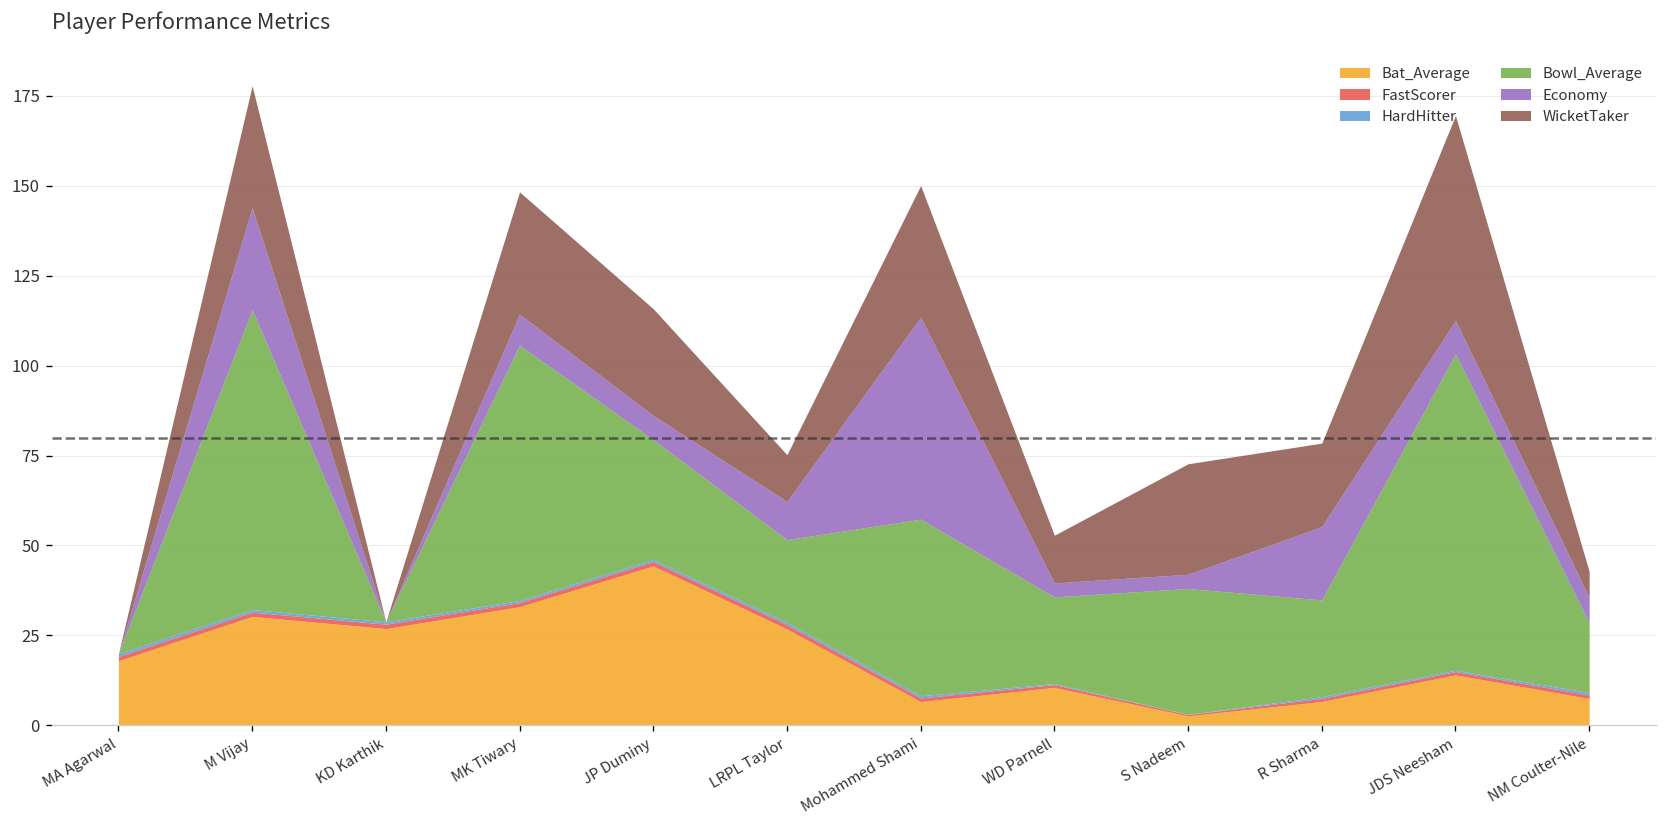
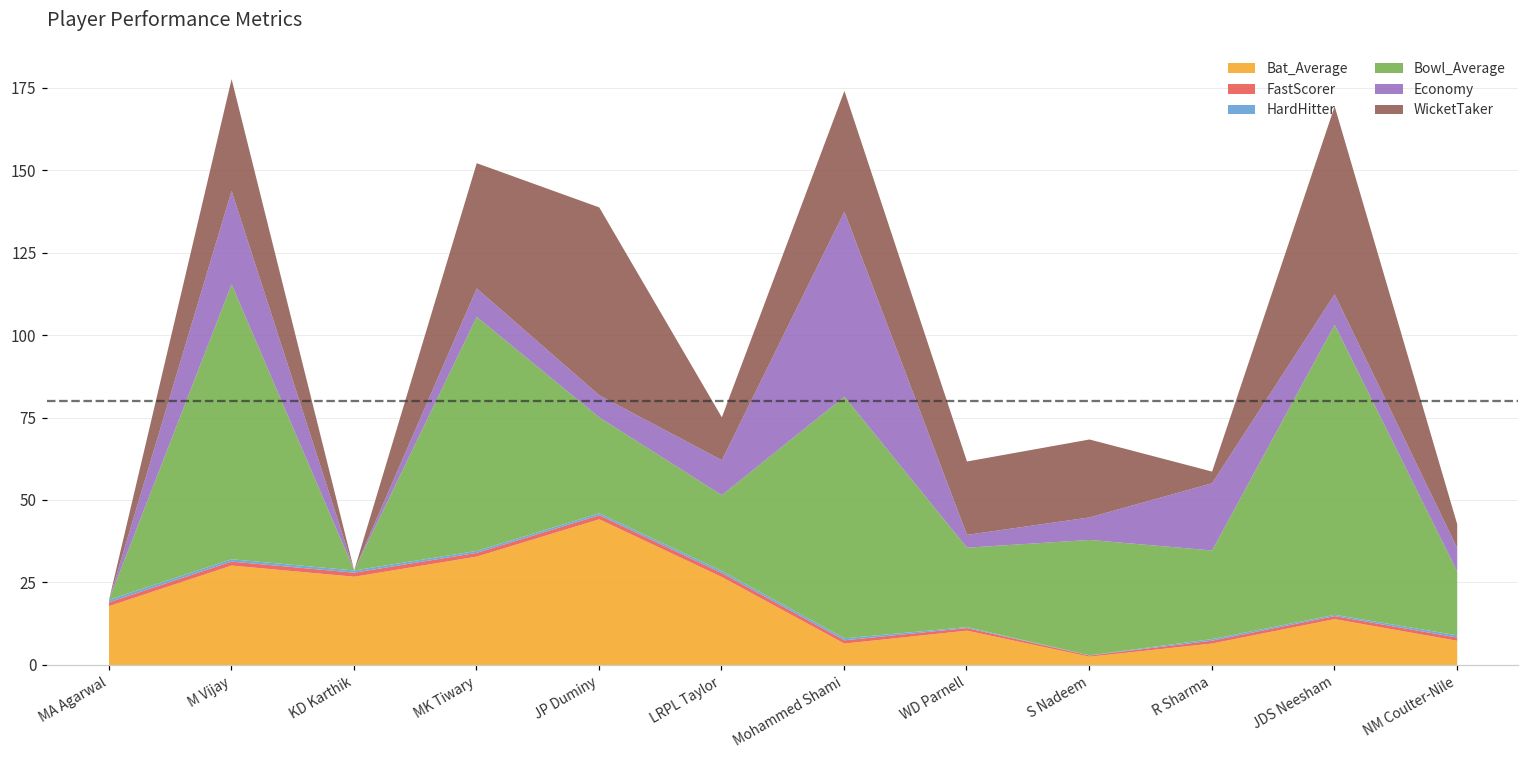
  {
    "Bat_Average": {
      "MA Agarwal": 18,
      "M Vijay": 30,
      "KD Karthik": 27,
      "MK Tiwary": 33,
      "JP Duminy": 44,
      "LRPL Taylor": 27,
      "Mohammed Shami": 7,
      "R Sharma": 7,
      "JDS Neesham": 14,
      "NM Coulter-Nile": 7
    },
    "Bowl_Average": {
      "M Vijay": 83,
      "MK Tiwary": 71,
-     "JP Duminy": 33,
+     "JP Duminy": 29,
      "LRPL Taylor": 23,
-     "Mohammed Shami": 49,
+     "Mohammed Shami": 73,
      "WD Parnell": 24,
      "S Nadeem": 35,
      "R Sharma": 27,
      "JDS Neesham": 88,
      "NM Coulter-Nile": 19
    },
    "Economy": {
      "M Vijay": 28,
      "MK Tiwary": 9,
      "JP Duminy": 7,
      "LRPL Taylor": 11,
      "Mohammed Shami": 56,
      "WD Parnell": 4,
-     "S Nadeem": 4,
+     "S Nadeem": 7,
      "R Sharma": 20,
      "JDS Neesham": 9,
      "NM Coulter-Nile": 7
    },
    "WicketTaker": {
      "M Vijay": 34,
-     "MK Tiwary": 34,
-     "JP Duminy": 30,
+     "MK Tiwary": 38,
+     "JP Duminy": 57,
      "LRPL Taylor": 13,
      "Mohammed Shami": 37,
-     "WD Parnell": 13,
-     "S Nadeem": 31,
-     "R Sharma": 23,
+     "WD Parnell": 22,
+     "S Nadeem": 24,
+     "R Sharma": 4,
      "JDS Neesham": 57,
      "NM Coulter-Nile": 7
    }
  }
